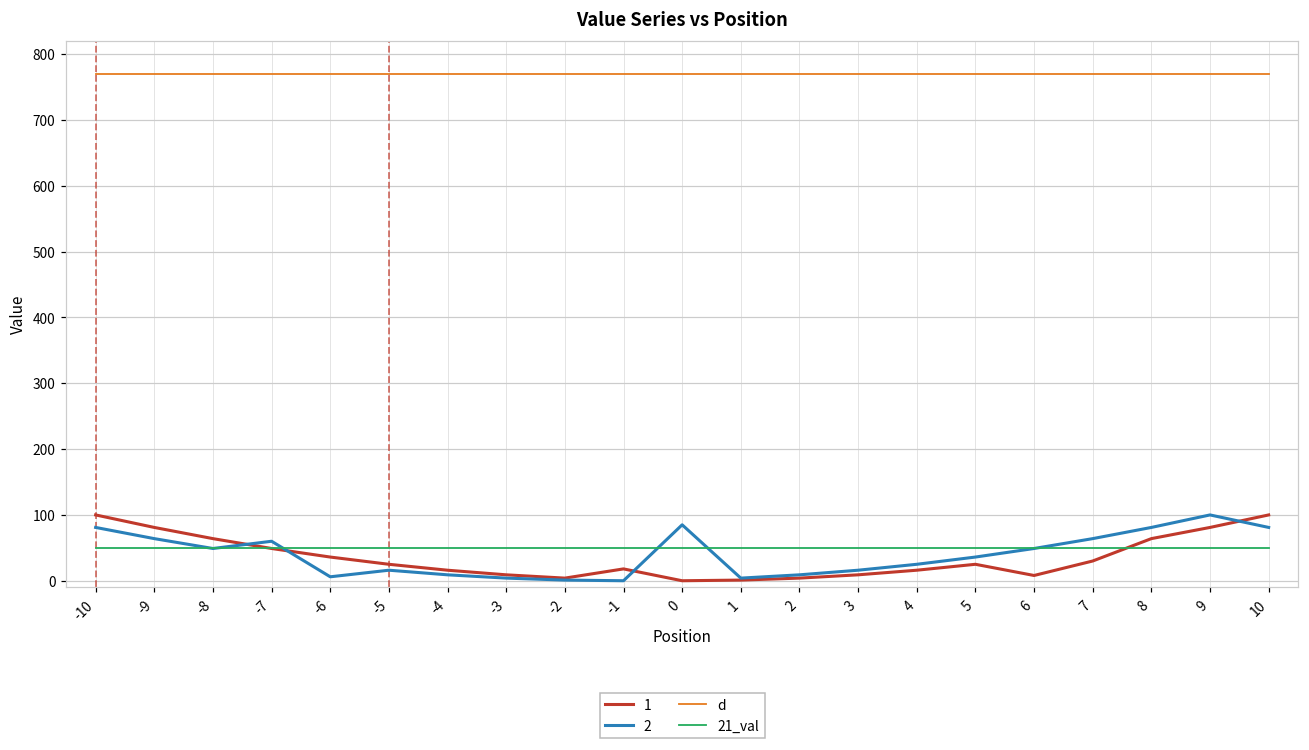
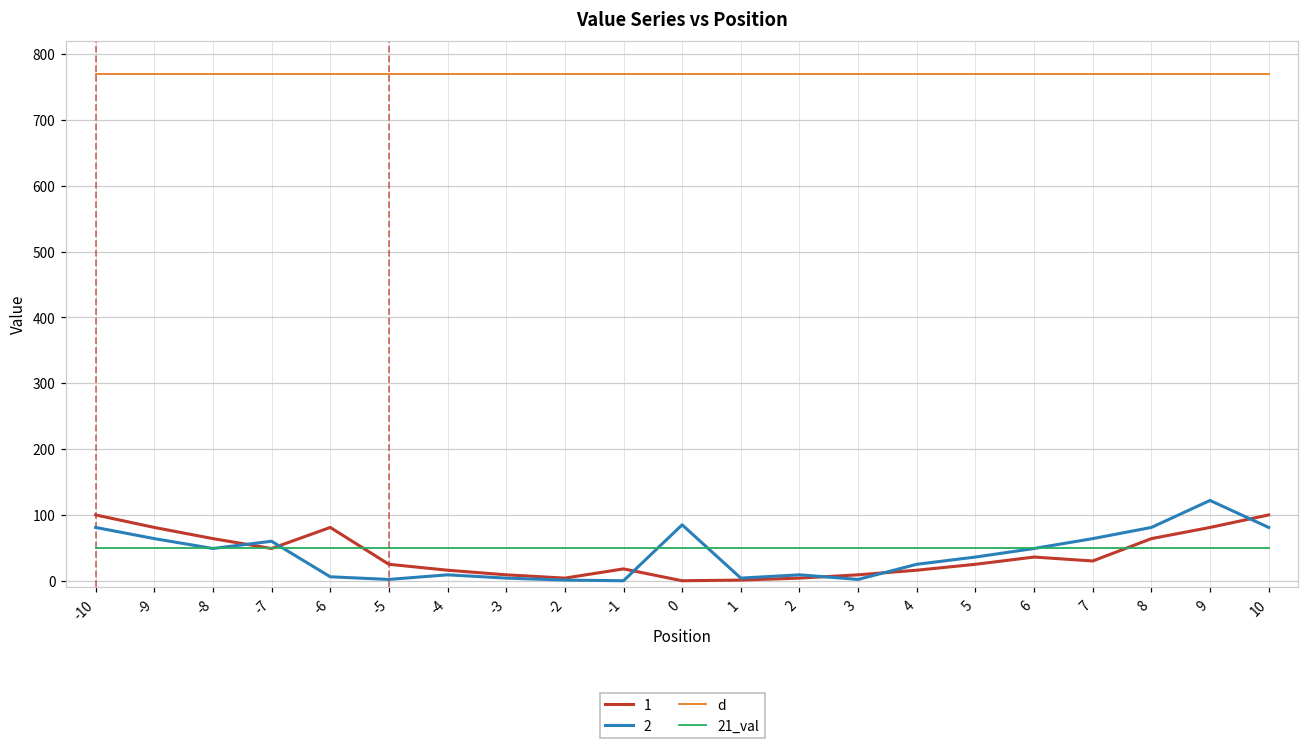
  {
    "1": {
      "-10": 100,
      "-9": 80,
      "-8": 60,
-     "-6": 40,
+     "-6": 80,
      "-5": 30,
      "-4": 20,
      "-3": 10,
      "-1": 20,
      "0": 0,
      "2": 0,
      "3": 10,
      "4": 20,
      "5": 30,
-     "6": 10,
+     "6": 40,
      "7": 30,
      "8": 60,
      "9": 80,
      "10": 100
    },
    "2": {
      "-10": 80,
      "-9": 60,
      "-7": 60,
      "-6": 10,
-     "-5": 20,
+     "-5": 0,
      "-4": 10,
      "-3": 0,
      "-1": 0,
      "0": 90,
      "2": 10,
-     "3": 20,
+     "3": 0,
      "4": 30,
      "5": 40,
      "7": 60,
      "8": 80,
-     "9": 100,
+     "9": 120,
      "10": 80
    },
    "d": {
      "-10": 770,
      "-9": 770,
      "-8": 770,
      "-7": 770,
      "-6": 770,
      "-5": 770,
      "-4": 770,
      "-3": 770,
      "-2": 770,
      "-1": 770,
      "0": 770,
      "1": 770,
      "2": 770,
      "3": 770,
      "4": 770,
      "5": 770,
      "6": 770,
      "7": 770,
      "8": 770,
      "9": 770,
      "10": 770
    },
    "21_val": {
      "-10": 50,
      "-9": 50,
      "-6": 50,
      "-5": 50,
      "-4": 50,
      "-3": 50,
      "-2": 50,
      "-1": 50,
      "0": 50,
      "1": 50,
      "2": 50,
      "3": 50,
      "4": 50,
      "5": 50,
      "7": 50,
      "8": 50,
      "9": 50,
      "10": 50
    }
  }
